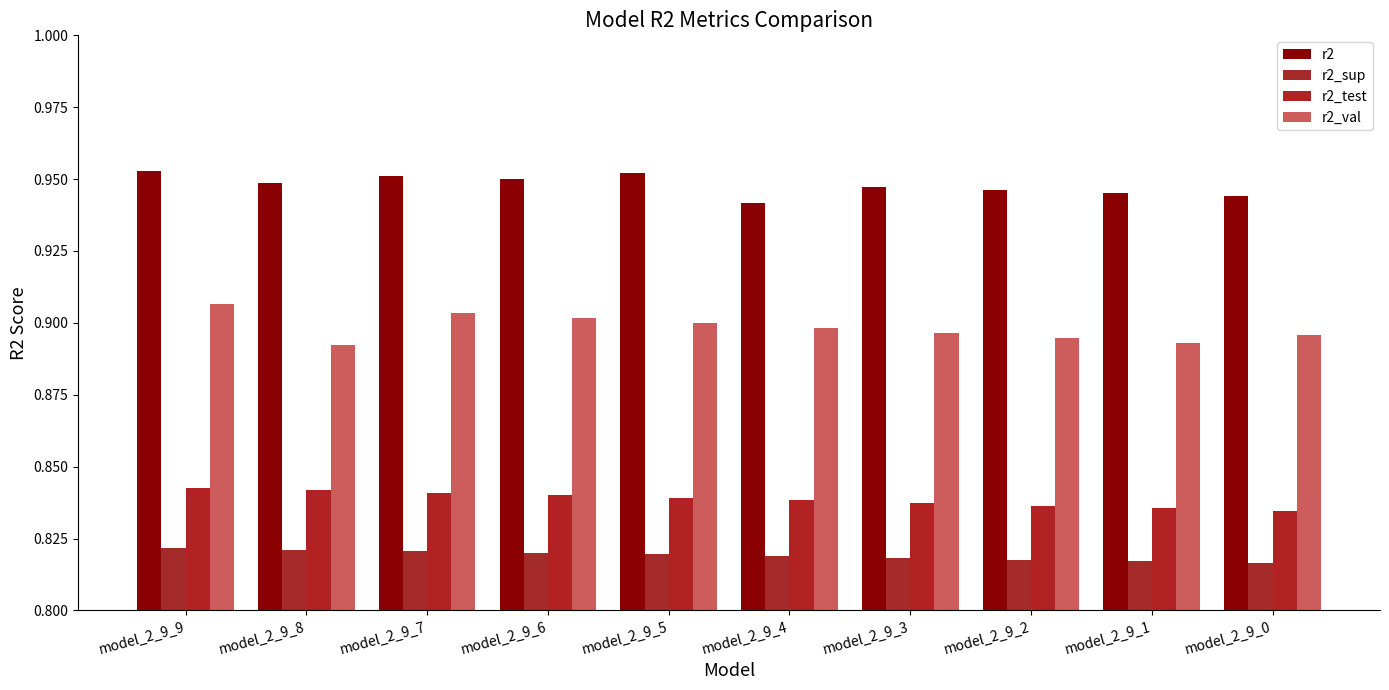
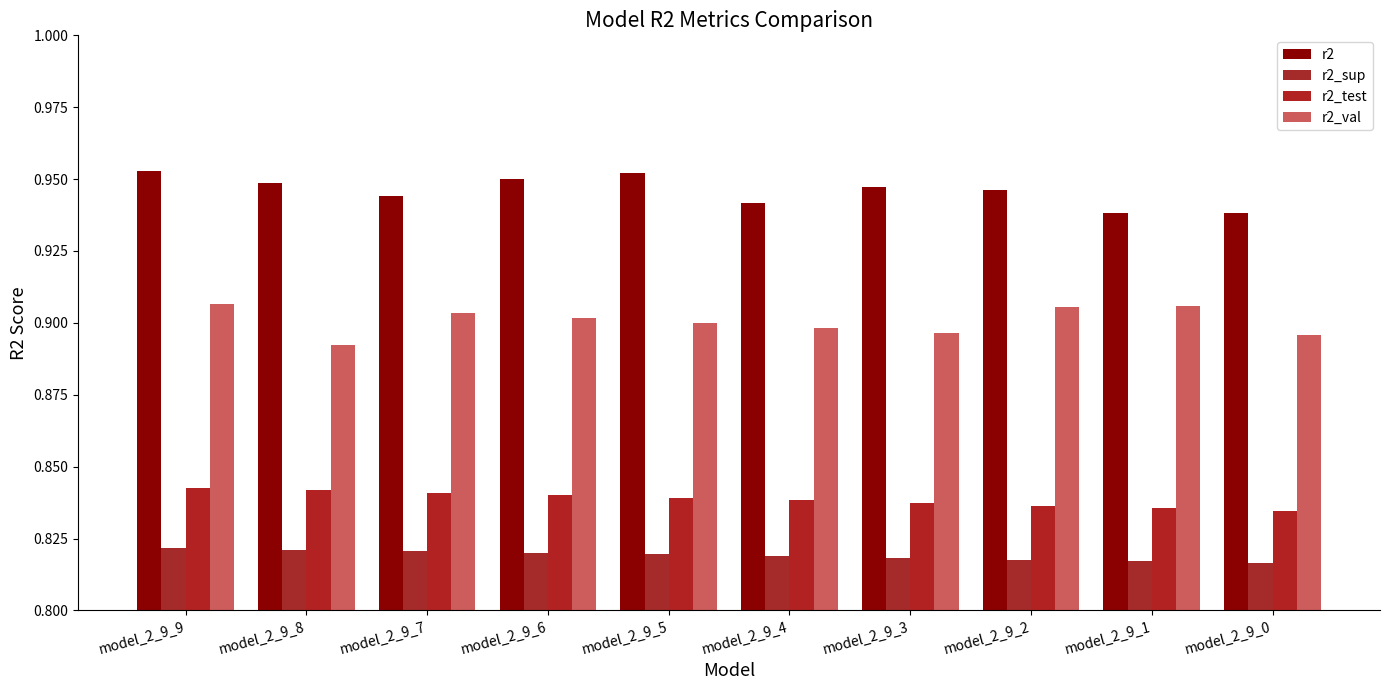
  {
    "r2": {
      "model_2_9_9": 0.953,
      "model_2_9_8": 0.949,
-     "model_2_9_7": 0.951,
+     "model_2_9_7": 0.944,
      "model_2_9_6": 0.950,
      "model_2_9_5": 0.952,
      "model_2_9_4": 0.942,
      "model_2_9_3": 0.947,
      "model_2_9_2": 0.946,
-     "model_2_9_1": 0.945,
-     "model_2_9_0": 0.944
+     "model_2_9_1": 0.938,
+     "model_2_9_0": 0.938
    },
    "r2_val": {
      "model_2_9_9": 0.907,
      "model_2_9_8": 0.892,
      "model_2_9_7": 0.903,
      "model_2_9_6": 0.902,
      "model_2_9_5": 0.900,
      "model_2_9_4": 0.898,
      "model_2_9_3": 0.896,
-     "model_2_9_2": 0.895,
-     "model_2_9_1": 0.893,
+     "model_2_9_2": 0.905,
+     "model_2_9_1": 0.906,
      "model_2_9_0": 0.896
    }
  }
